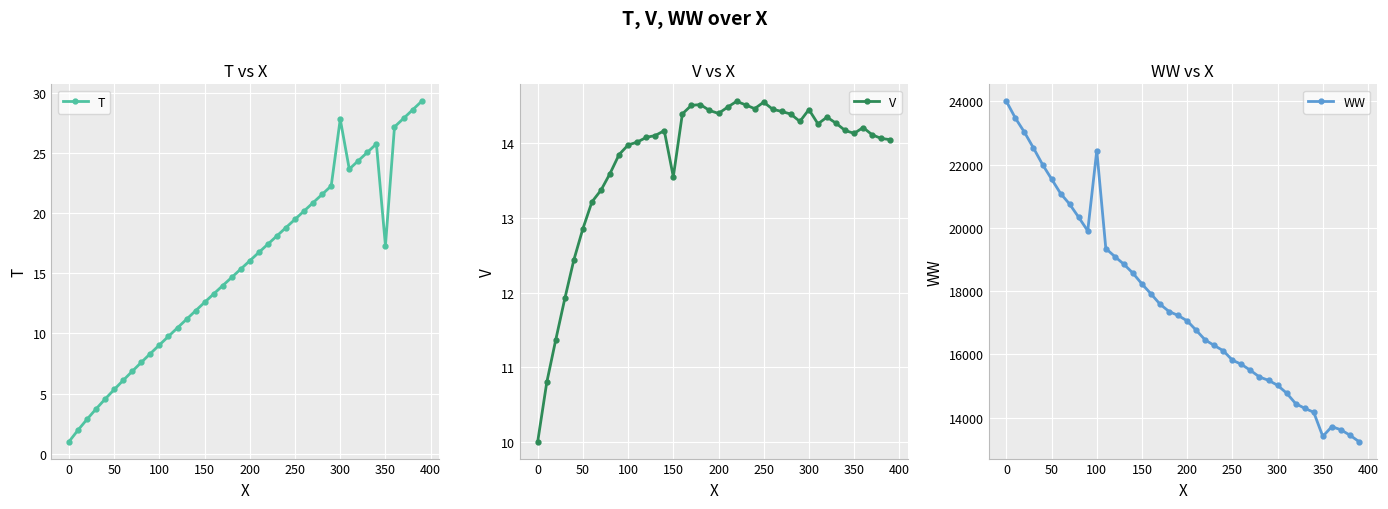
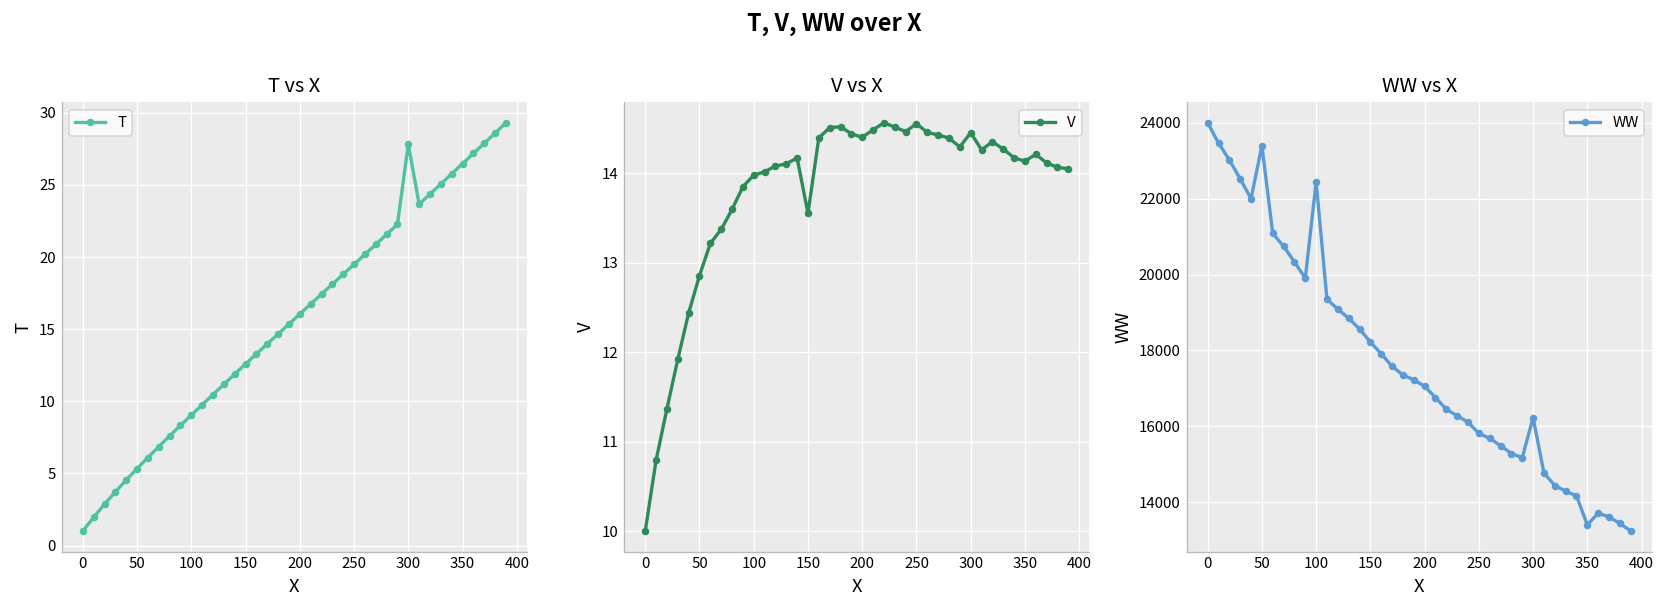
  {
    "T vs X": {
      "0": 1.0,
      "50": 5.3,
      "100": 9.0,
      "150": 12.6,
      "200": 16.1,
      "250": 19.5,
      "300": 27.8,
-     "350": 17.3
+     "350": 26.5
    },
    "V vs X": {
      "0": 10.0,
      "50": 12.9,
      "100": 14.0,
      "150": 13.6,
      "200": 14.4,
      "250": 14.6,
      "300": 14.5,
      "350": 14.1
    },
    "WW vs X": {
      "0": 24000,
-     "50": 21500,
+     "50": 23400,
      "100": 22400,
      "150": 18200,
      "200": 17100,
      "250": 15800,
-     "300": 15000,
+     "300": 16200,
      "350": 13400
    }
  }
